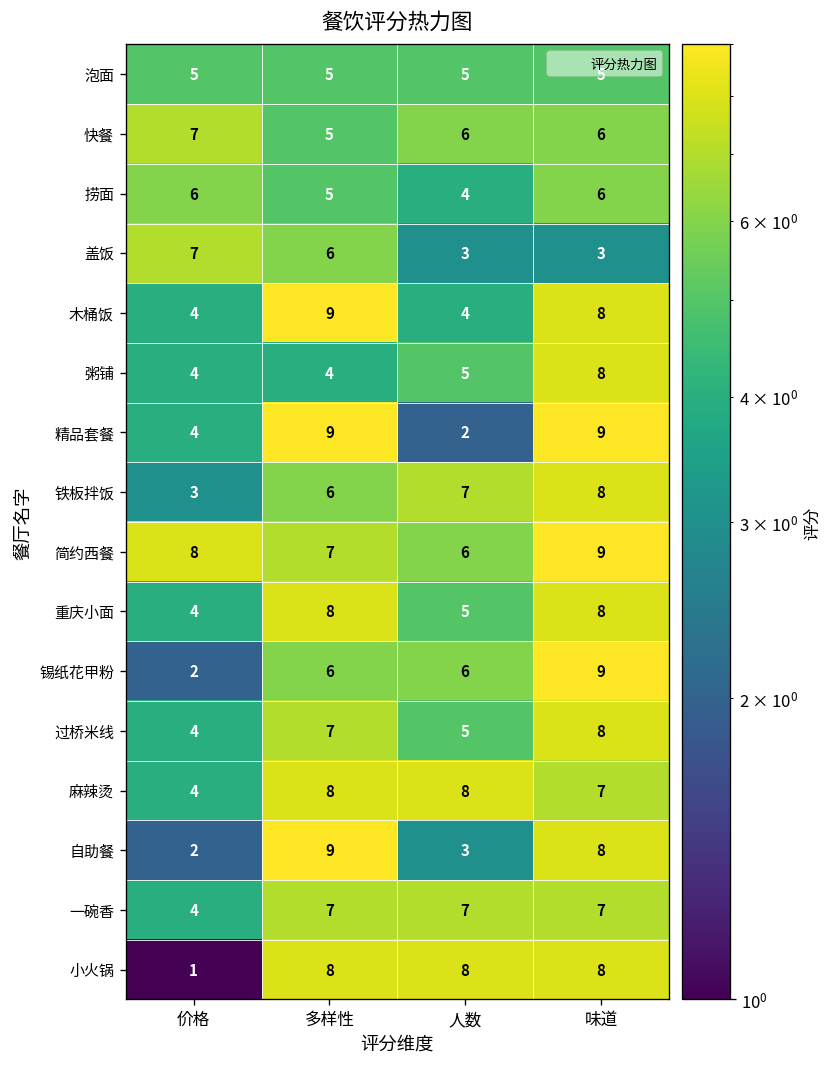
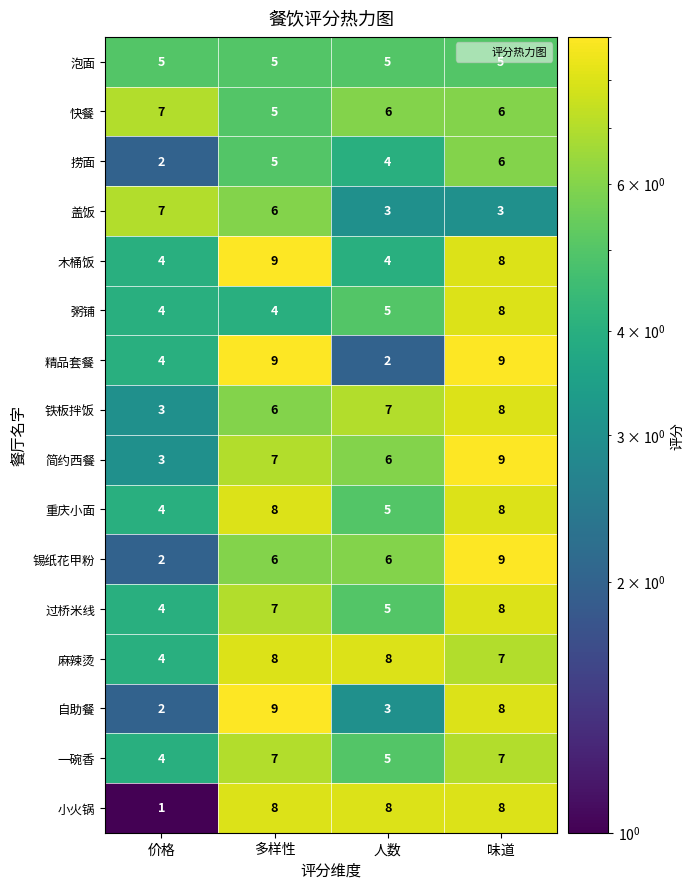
  {
    "泡面": {
      "价格": 5,
      "多样性": 5,
      "人数": 5
    },
    "快餐": {
      "价格": 7,
      "多样性": 5,
      "人数": 6,
      "味道": 6
    },
    "捞面": {
-     "价格": 6,
+     "价格": 2,
      "多样性": 5,
      "人数": 4,
      "味道": 6
    },
    "盖饭": {
      "价格": 7,
      "多样性": 6,
      "人数": 3,
      "味道": 3
    },
    "木桶饭": {
      "价格": 4,
      "多样性": 9,
      "人数": 4,
      "味道": 8
    },
    "粥铺": {
      "价格": 4,
      "多样性": 4,
      "人数": 5,
      "味道": 8
    },
    "精品套餐": {
      "价格": 4,
      "多样性": 9,
      "人数": 2,
      "味道": 9
    },
    "铁板拌饭": {
      "价格": 3,
      "多样性": 6,
      "人数": 7,
      "味道": 8
    },
    "简约西餐": {
-     "价格": 8,
+     "价格": 3,
      "多样性": 7,
      "人数": 6,
      "味道": 9
    },
    "重庆小面": {
      "价格": 4,
      "多样性": 8,
      "人数": 5,
      "味道": 8
    },
    "锡纸花甲粉": {
      "价格": 2,
      "多样性": 6,
      "人数": 6,
      "味道": 9
    },
    "过桥米线": {
      "价格": 4,
      "多样性": 7,
      "人数": 5,
      "味道": 8
    },
    "麻辣烫": {
      "价格": 4,
      "多样性": 8,
      "人数": 8,
      "味道": 7
    },
    "自助餐": {
      "价格": 2,
      "多样性": 9,
      "人数": 3,
      "味道": 8
    },
    "一碗香": {
      "价格": 4,
      "多样性": 7,
-     "人数": 7,
+     "人数": 5,
      "味道": 7
    },
    "小火锅": {
      "价格": 1,
      "多样性": 8,
      "人数": 8,
      "味道": 8
    }
  }
